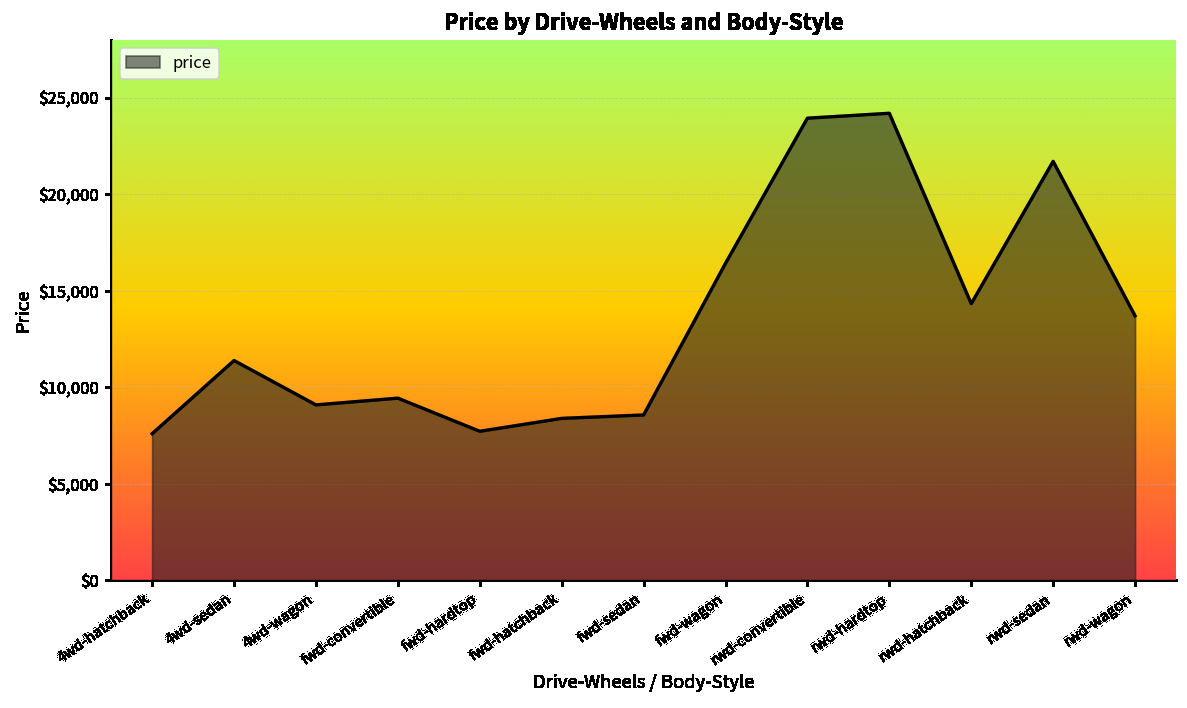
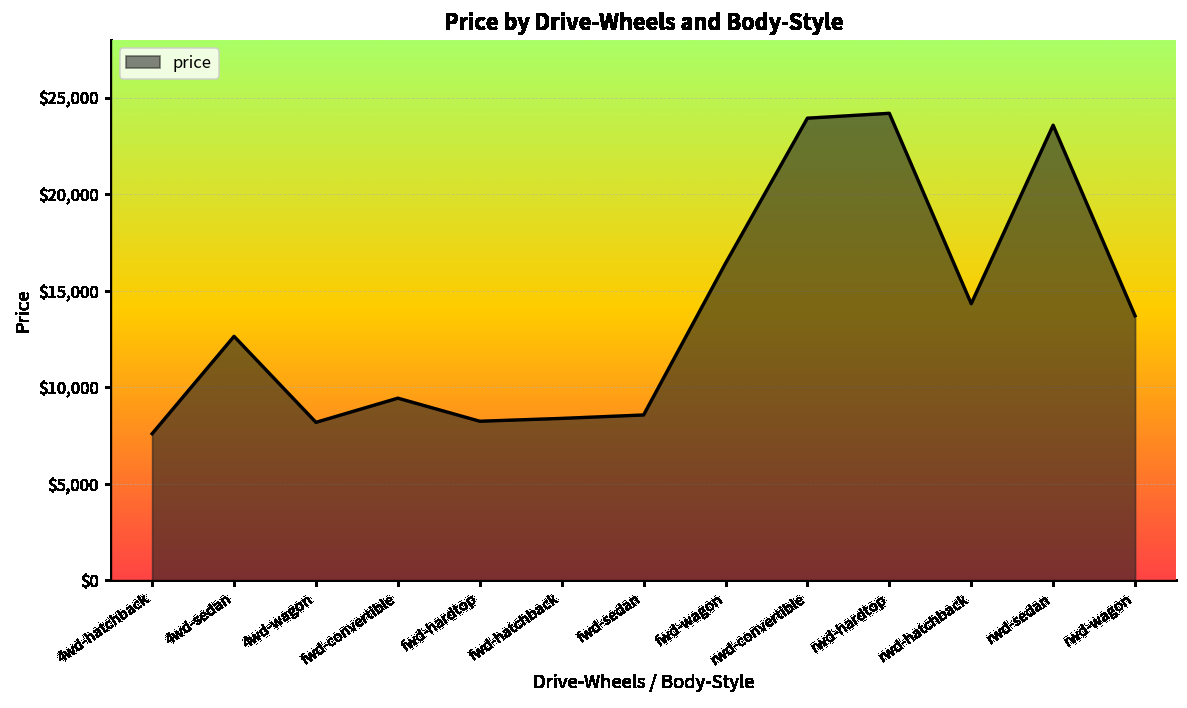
  {
    "4wd-hatchback": "$7,600",
-   "4wd-sedan": "$11,400",
-   "4wd-wagon": "$9,100",
+   "4wd-sedan": "$12,600",
+   "4wd-wagon": "$8,200",
    "fwd-convertible": "$9,400",
-   "fwd-hardtop": "$7,700",
+   "fwd-hardtop": "$8,200",
    "fwd-hatchback": "$8,400",
    "fwd-sedan": "$8,600",
    "fwd-wagon": "$16,400",
    "rwd-convertible": "$23,900",
    "rwd-hardtop": "$24,200",
    "rwd-hatchback": "$14,300",
-   "rwd-sedan": "$21,700",
+   "rwd-sedan": "$23,600",
    "rwd-wagon": "$13,700"
  }
